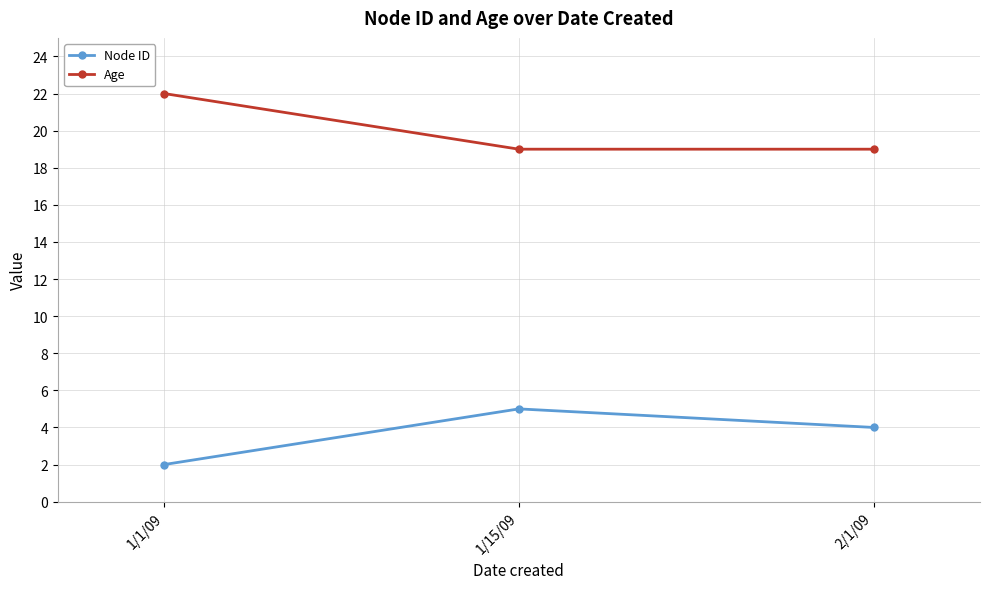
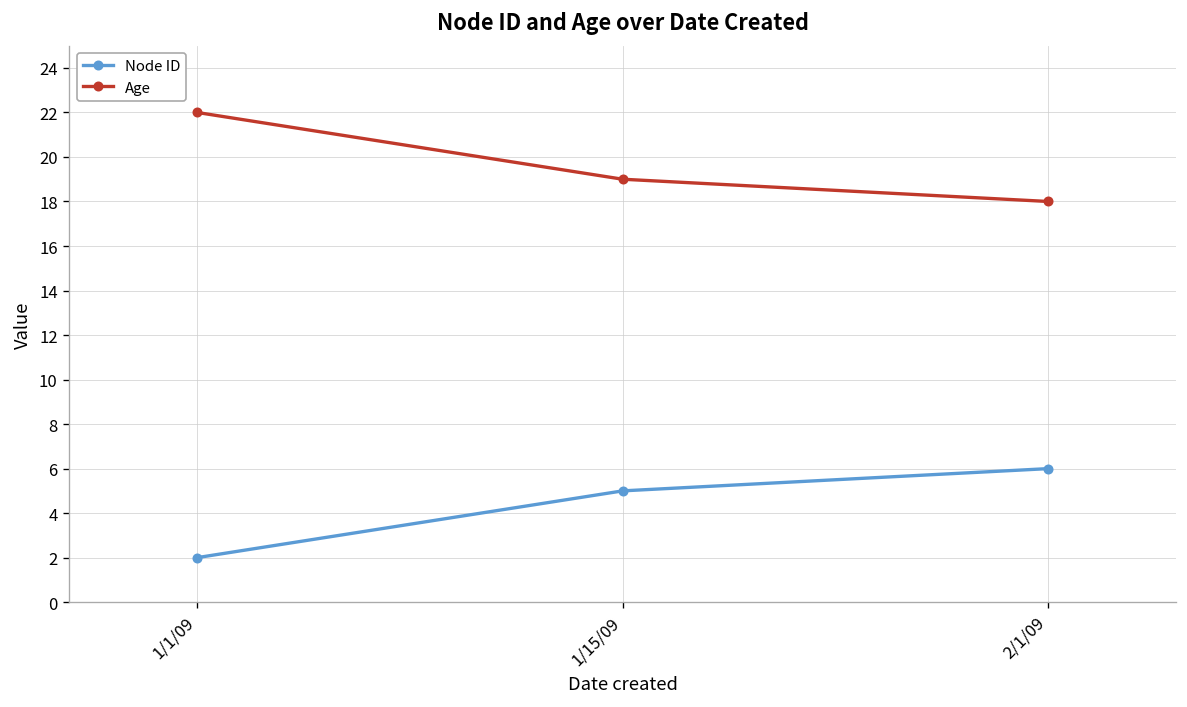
  {
    "Node ID": {
      "1/1/09": 2,
      "1/15/09": 5,
-     "2/1/09": 4
+     "2/1/09": 6
    },
    "Age": {
      "1/1/09": 22,
      "1/15/09": 19,
-     "2/1/09": 19
+     "2/1/09": 18
    }
  }
